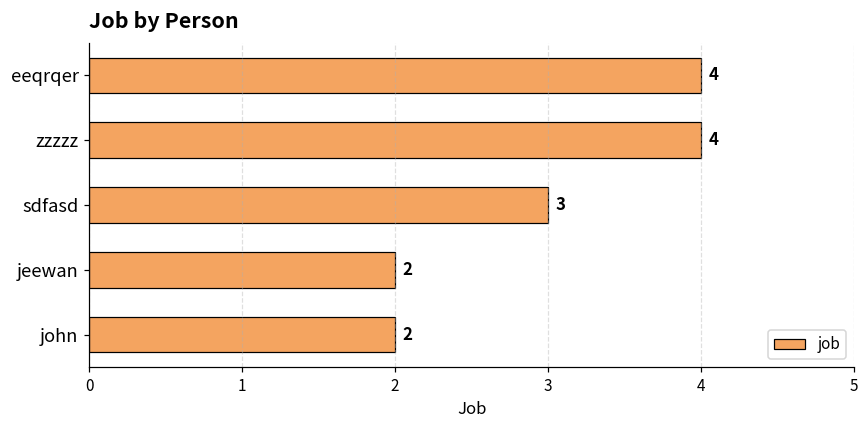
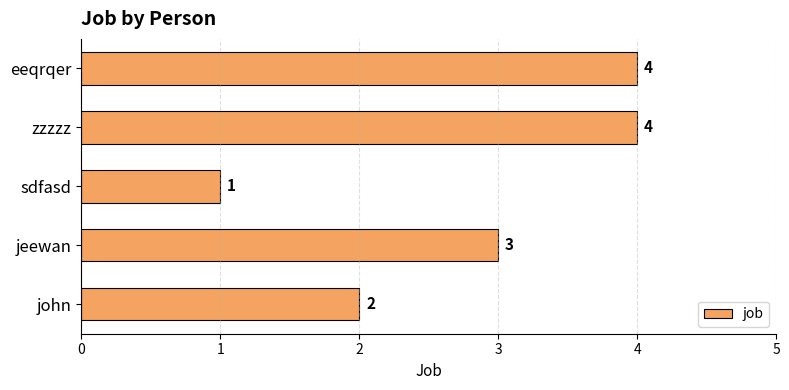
  {
    "eeqrqer": 4,
    "zzzzz": 4,
-   "sdfasd": 3,
-   "jeewan": 2,
+   "sdfasd": 1,
+   "jeewan": 3,
    "john": 2
  }
